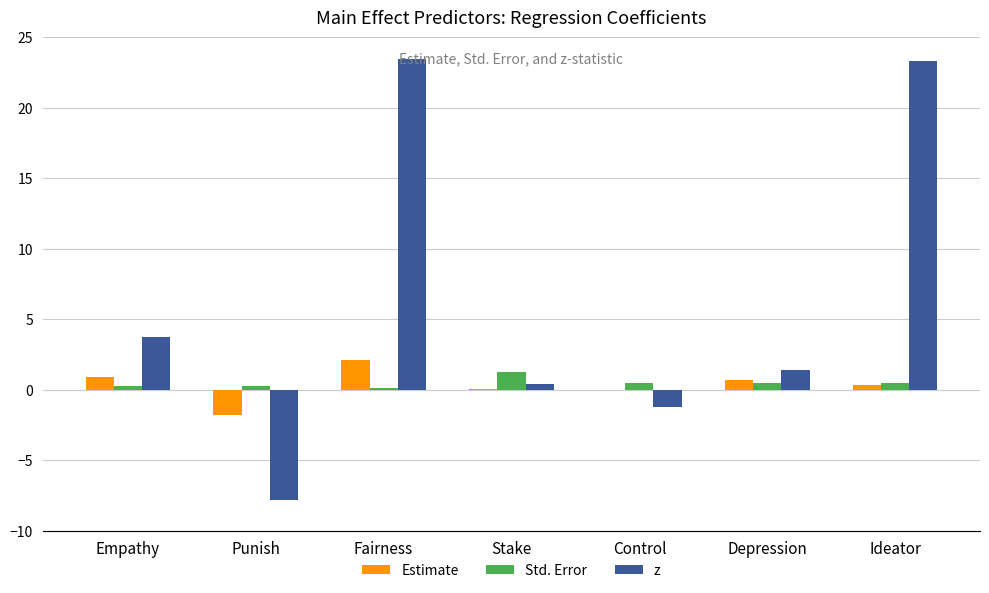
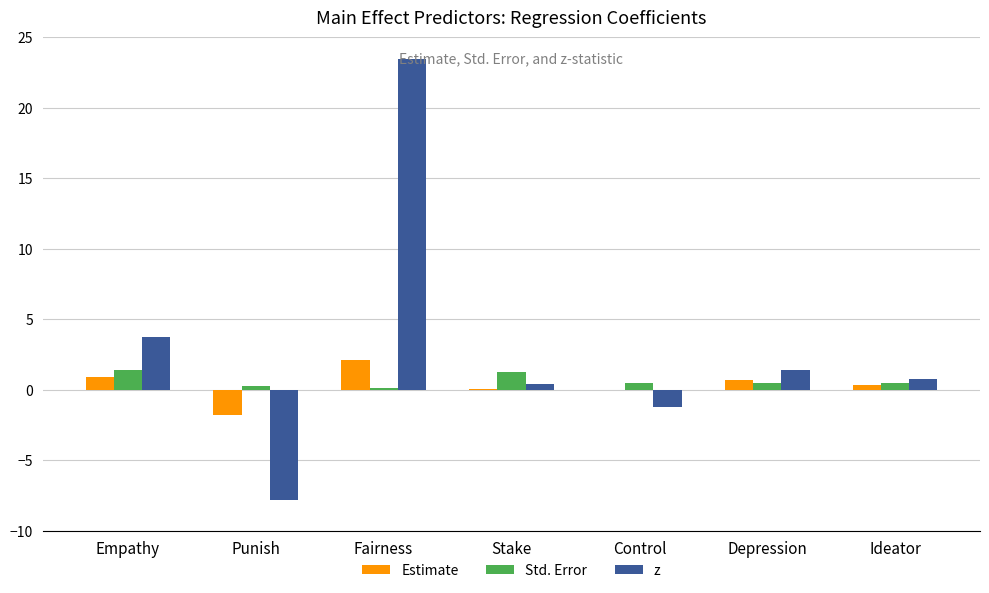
  {
    "Estimate": {
      "Empathy": 0.9,
      "Punish": -1.8,
      "Fairness": 2.1,
      "Control": 0.0,
      "Depression": 0.7,
      "Ideator": 0.4
    },
    "Std. Error": {
-     "Empathy": 0.2,
+     "Empathy": 1.4,
      "Punish": 0.2,
      "Stake": 1.3,
      "Control": 0.5,
      "Depression": 0.5,
      "Ideator": 0.5
    },
    "z": {
      "Empathy": 3.7,
      "Punish": -7.9,
      "Fairness": 23.4,
      "Stake": 0.4,
      "Control": -1.2,
      "Depression": 1.4,
-     "Ideator": 23.3
+     "Ideator": 0.7
    }
  }
